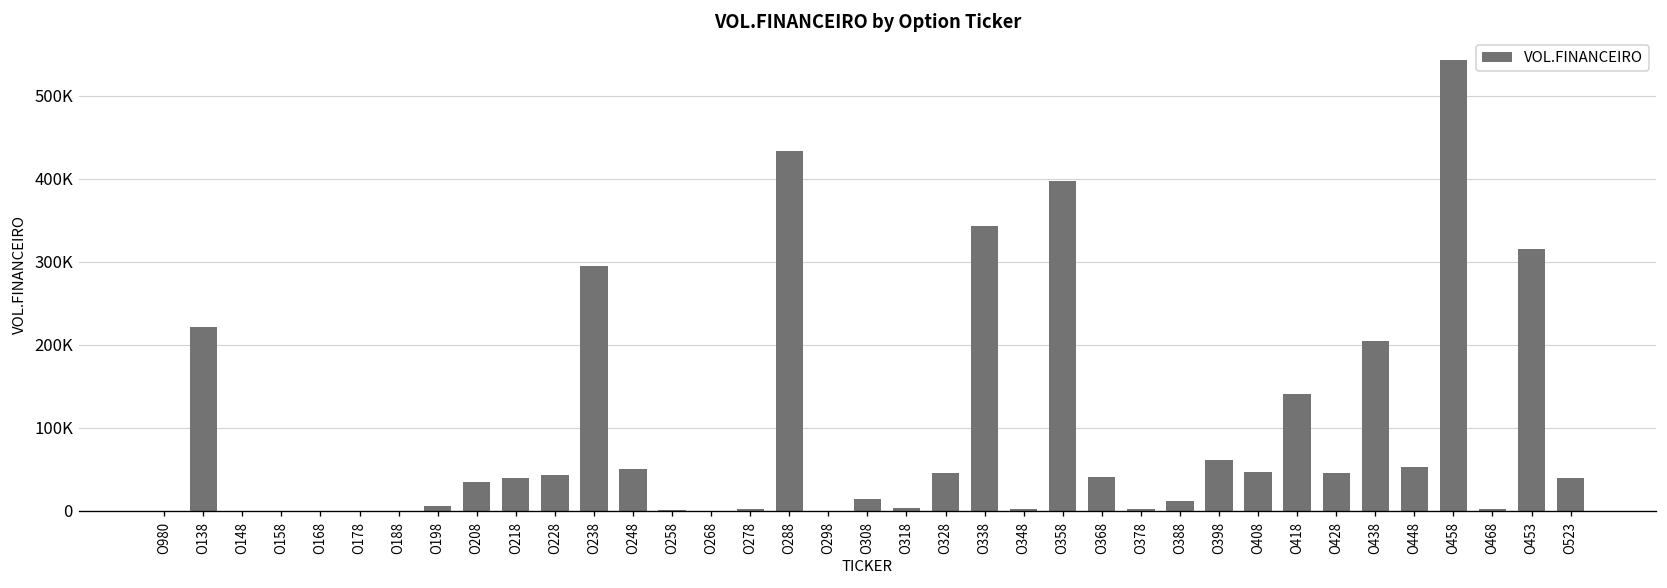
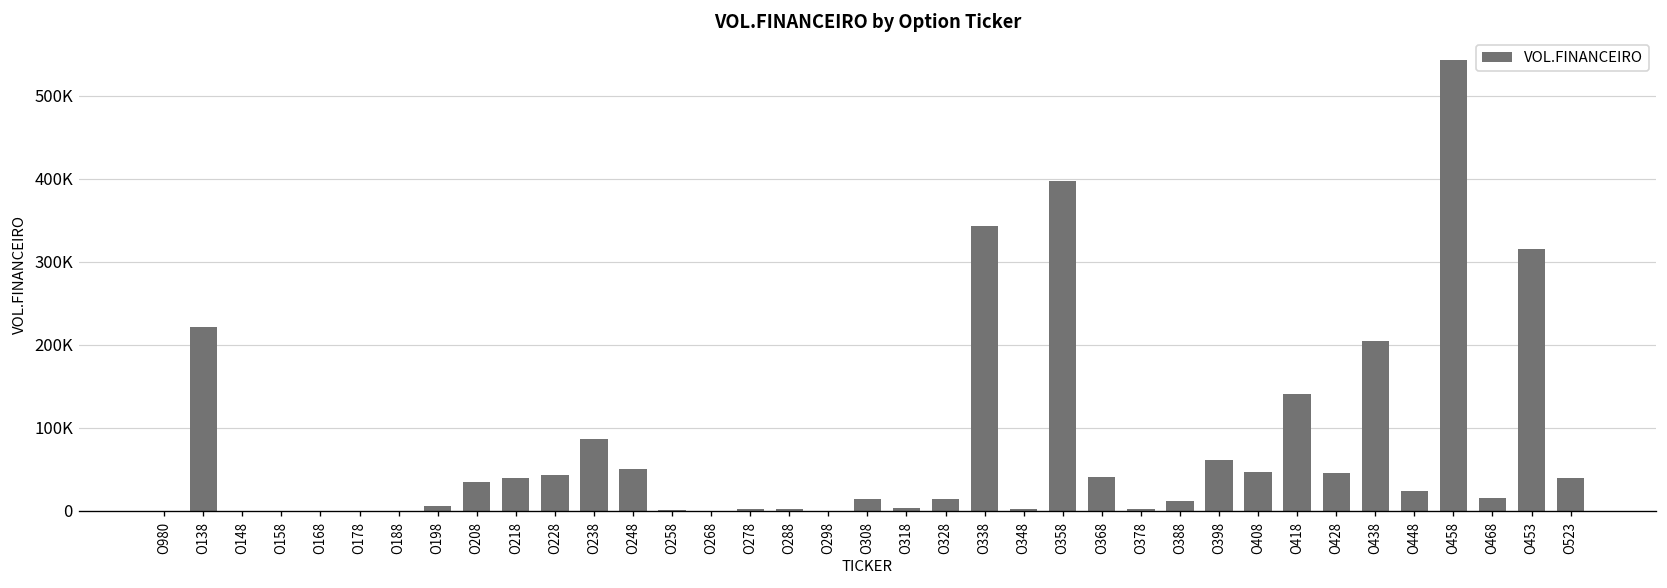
  {
    "O138": 220000,
    "O198": 10000,
    "O208": 30000,
    "O218": 40000,
    "O228": 40000,
-   "O238": 290000,
+   "O238": 90000,
    "O248": 50000,
-   "O288": 430000,
+   "O288": 0,
    "O308": 10000,
-   "O328": 50000,
+   "O328": 10000,
    "O338": 340000,
    "O358": 400000,
    "O368": 40000,
    "O388": 10000,
    "O398": 60000,
    "O408": 50000,
    "O418": 140000,
    "O428": 50000,
    "O438": 210000,
-   "O448": 50000,
+   "O448": 20000,
    "O458": 540000,
-   "O468": 0,
+   "O468": 20000,
    "O453": 320000,
    "O523": 40000
  }
